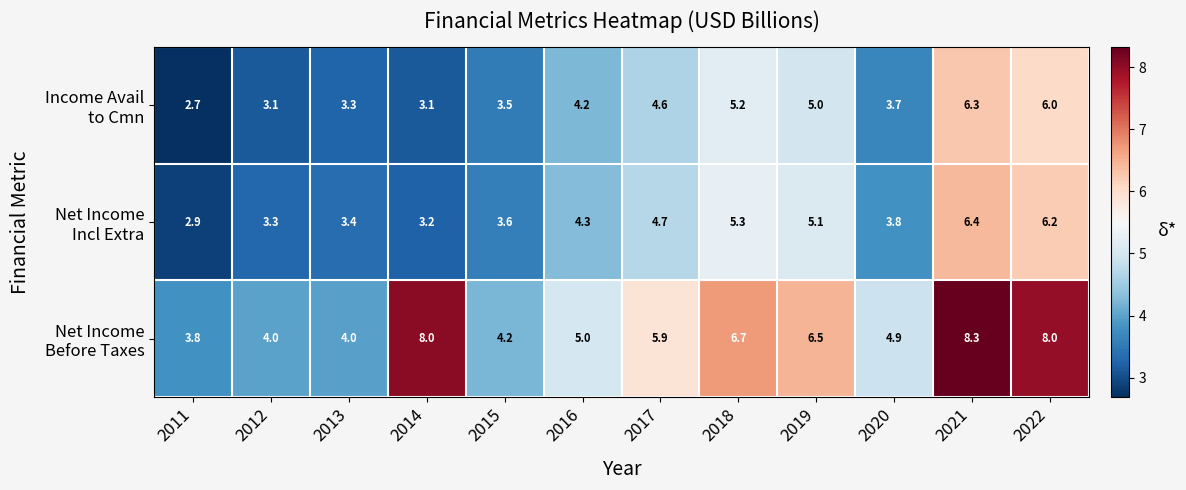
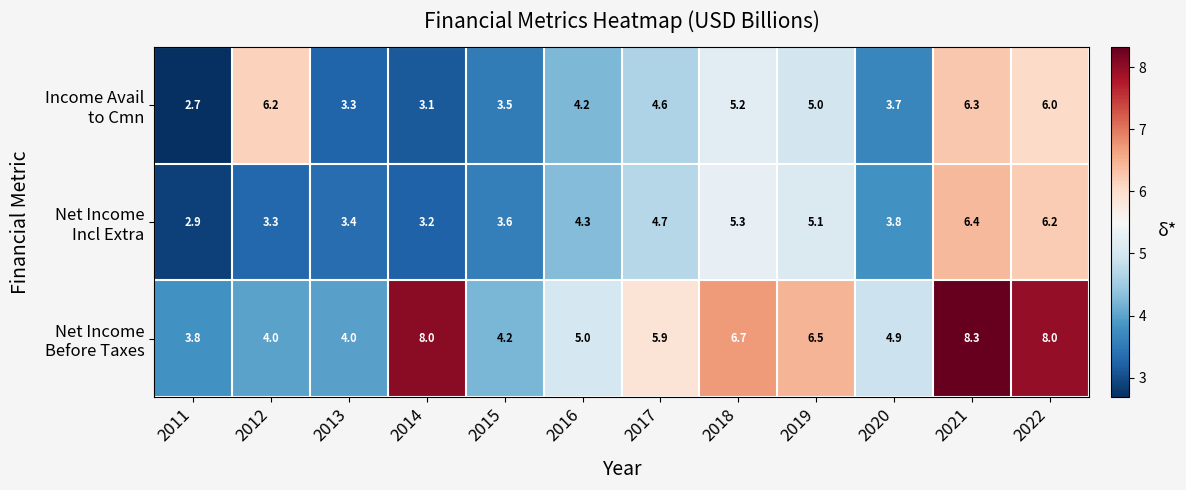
  {
    "Income Avail to Cmn": {
      "2011": 2.7,
-     "2012": 3.1,
+     "2012": 6.2,
      "2013": 3.3,
      "2014": 3.1,
      "2015": 3.5,
      "2016": 4.2,
      "2017": 4.6,
      "2018": 5.2,
      "2019": 5.0,
      "2020": 3.7,
      "2021": 6.3,
      "2022": 6.0
    },
    "Net Income Incl Extra": {
      "2011": 2.9,
      "2012": 3.3,
      "2013": 3.4,
      "2014": 3.2,
      "2015": 3.6,
      "2016": 4.3,
      "2017": 4.7,
      "2018": 5.3,
      "2019": 5.1,
      "2020": 3.8,
      "2021": 6.4,
      "2022": 6.2
    },
    "Net Income Before Taxes": {
      "2011": 3.8,
      "2012": 4.0,
      "2013": 4.0,
      "2014": 8.0,
      "2015": 4.2,
      "2016": 5.0,
      "2017": 5.9,
      "2018": 6.7,
      "2019": 6.5,
      "2020": 4.9,
      "2021": 8.3,
      "2022": 8.0
    }
  }
